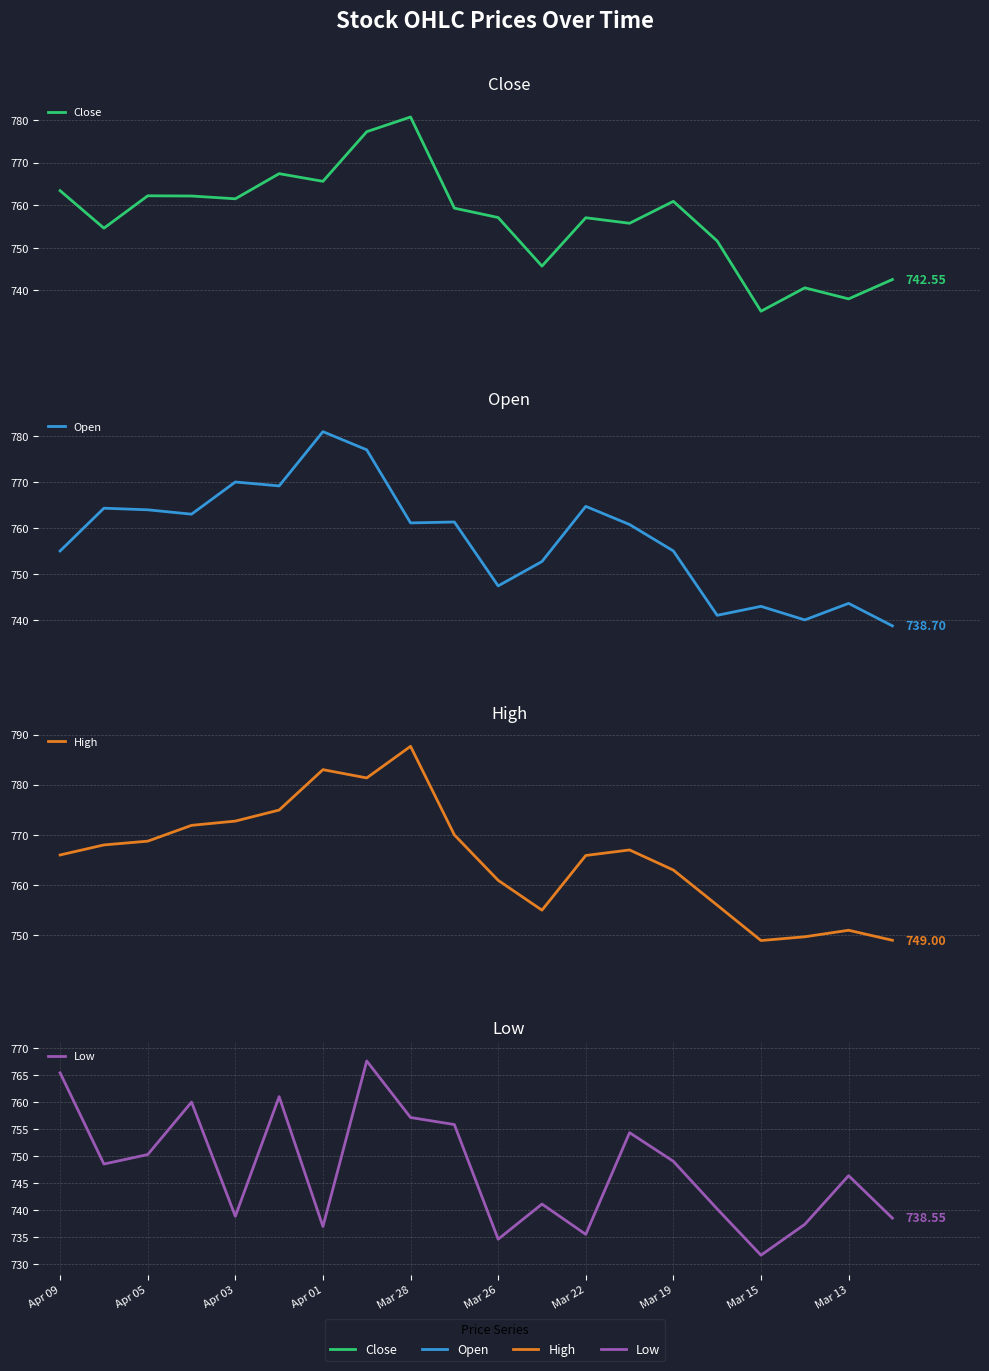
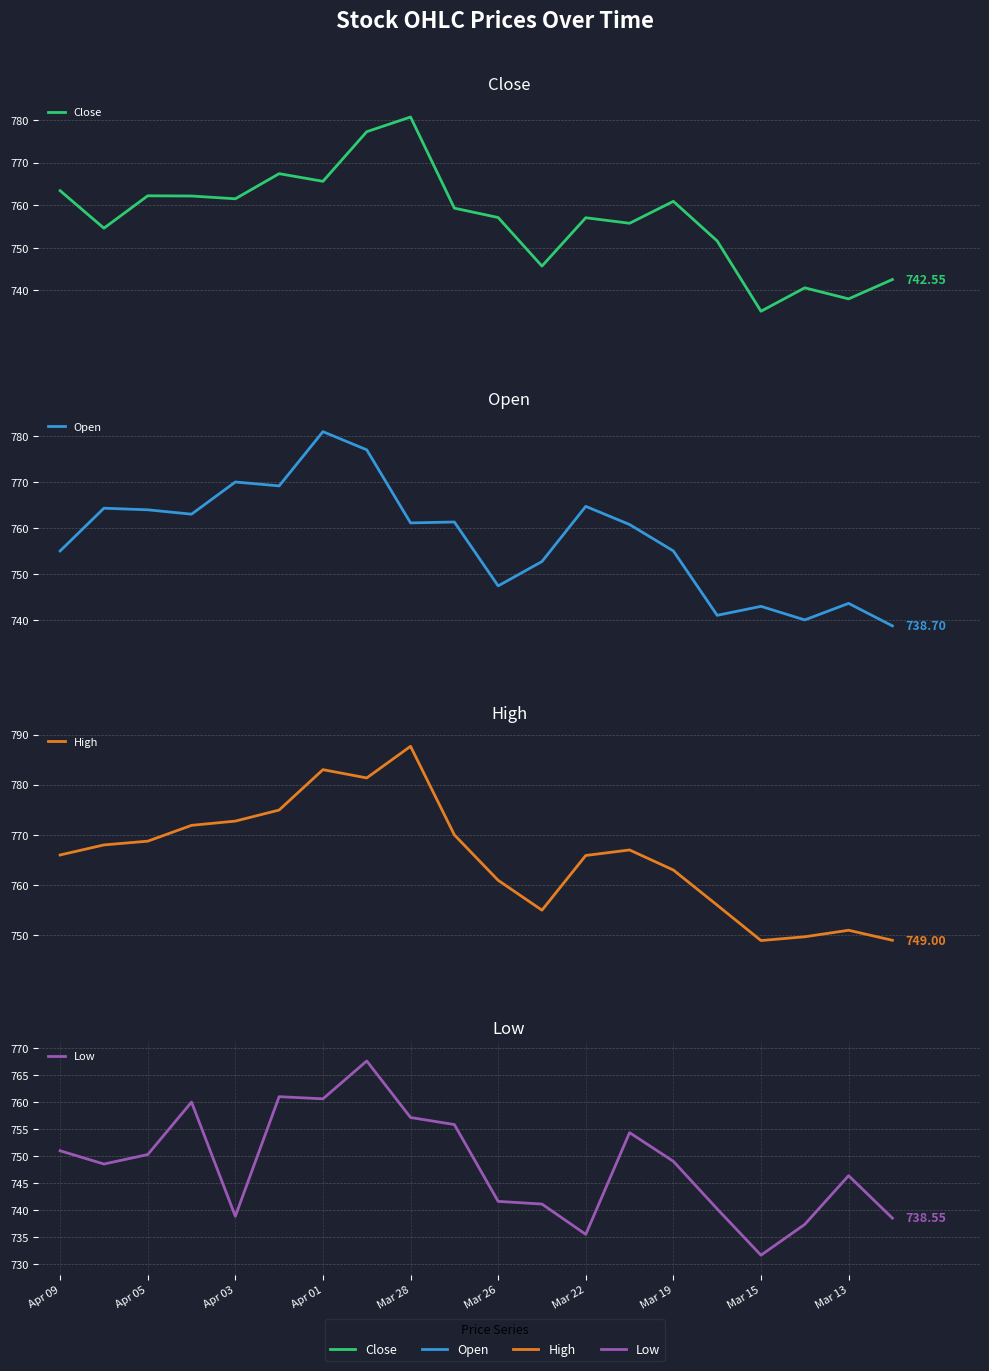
  {
    "Low": {
-     "Apr 09": 765,
+     "Apr 09": 751,
      "Apr 05": 750,
      "Apr 03": 739,
-     "Apr 01": 737,
+     "Apr 01": 761,
      "Mar 28": 757,
-     "Mar 26": 735,
+     "Mar 26": 742,
      "Mar 22": 736,
      "Mar 19": 749,
      "Mar 15": 732,
      "Mar 13": 746
    }
  }
